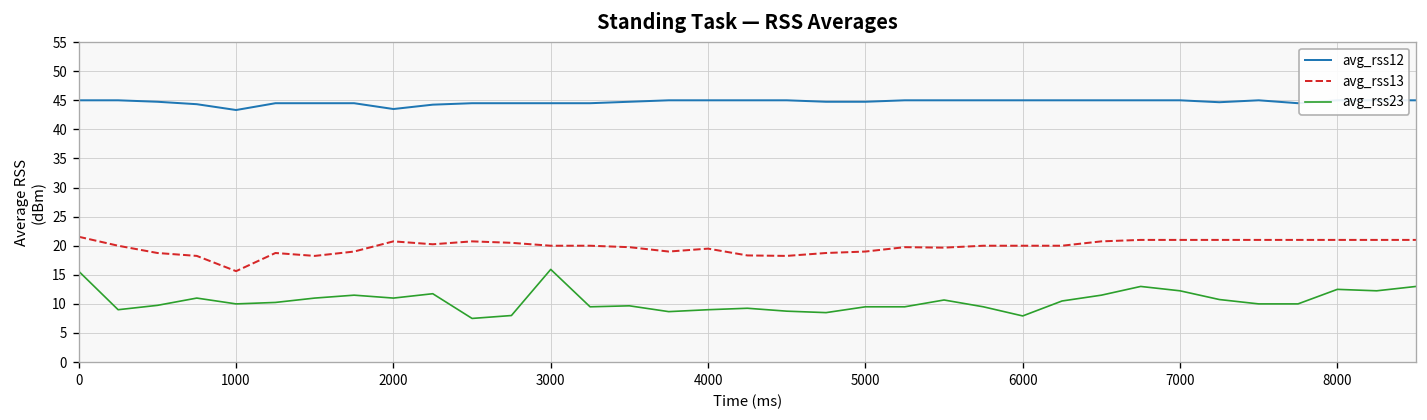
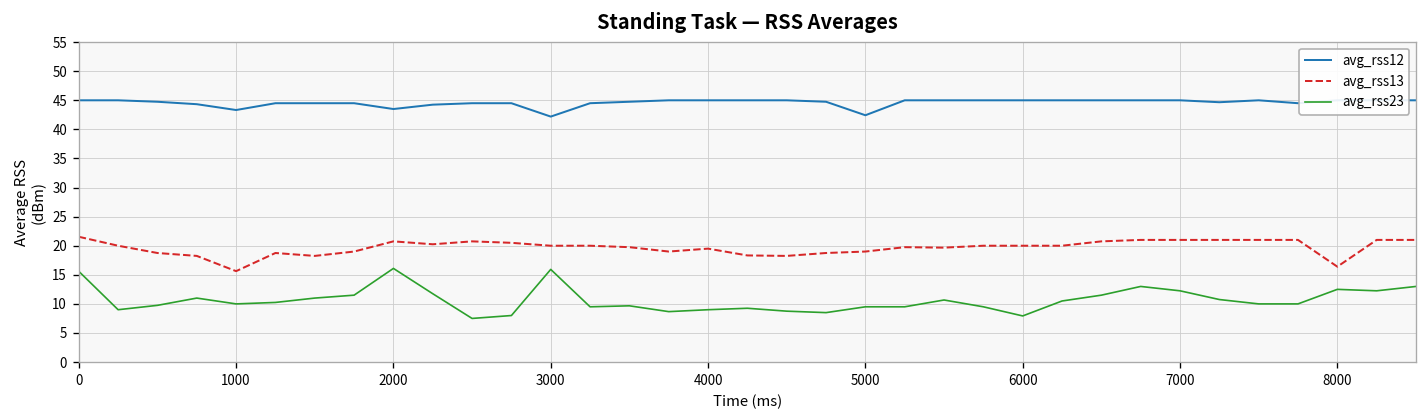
  {
    "avg_rss12": {
      "0": 45,
      "1000": 43,
      "2000": 44,
-     "3000": 45,
+     "3000": 42,
      "4000": 45,
-     "5000": 45,
+     "5000": 42,
      "6000": 45,
      "7000": 45
    },
    "avg_rss13": {
      "0": 22,
      "1000": 16,
      "2000": 21,
      "3000": 20,
      "4000": 20,
      "5000": 19,
      "6000": 20,
      "7000": 21,
-     "8000": 21
+     "8000": 16
    },
    "avg_rss23": {
      "0": 16,
      "1000": 10,
-     "2000": 11,
+     "2000": 16,
      "3000": 16,
      "4000": 9,
      "5000": 10,
      "6000": 8,
      "7000": 12,
      "8000": 13
    }
  }
